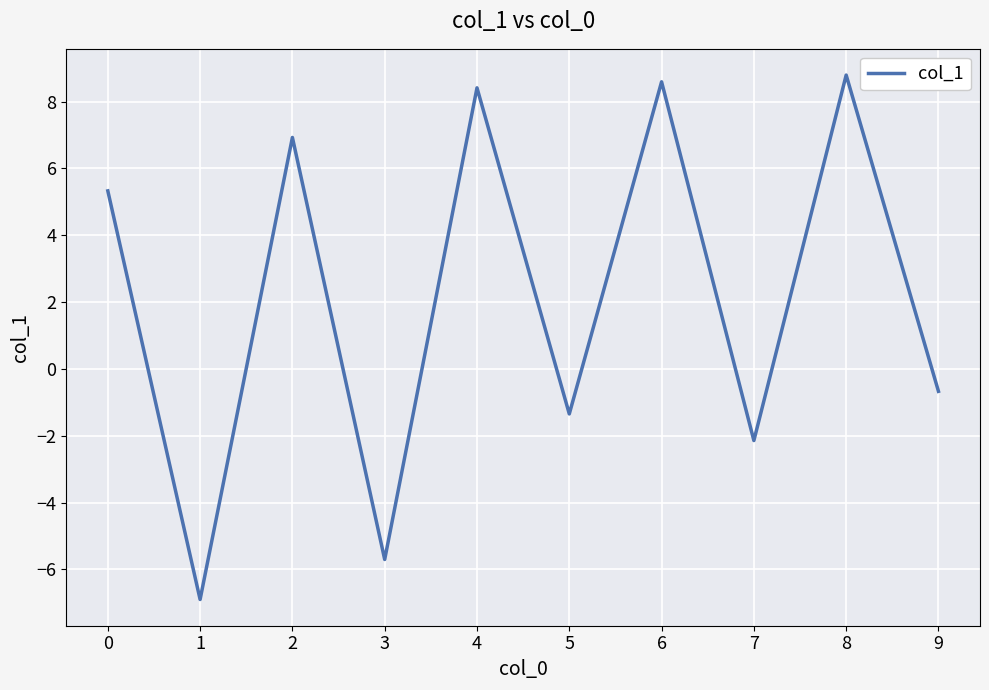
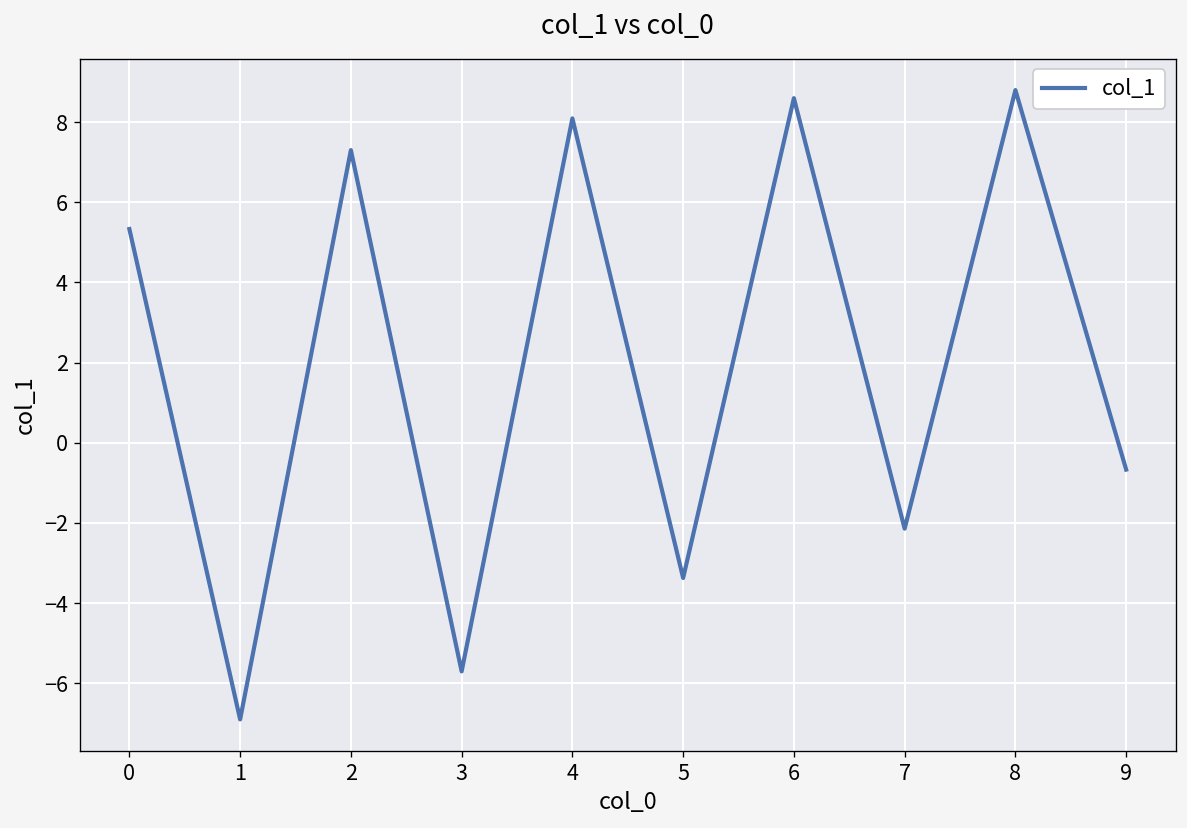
  {
    "0": 5.3,
    "1": -6.9,
-   "2": 6.9,
+   "2": 7.3,
    "3": -5.7,
-   "4": 8.4,
-   "5": -1.3,
+   "4": 8.1,
+   "5": -3.4,
    "6": 8.6,
    "7": -2.1,
    "8": 8.8,
    "9": -0.7
  }
